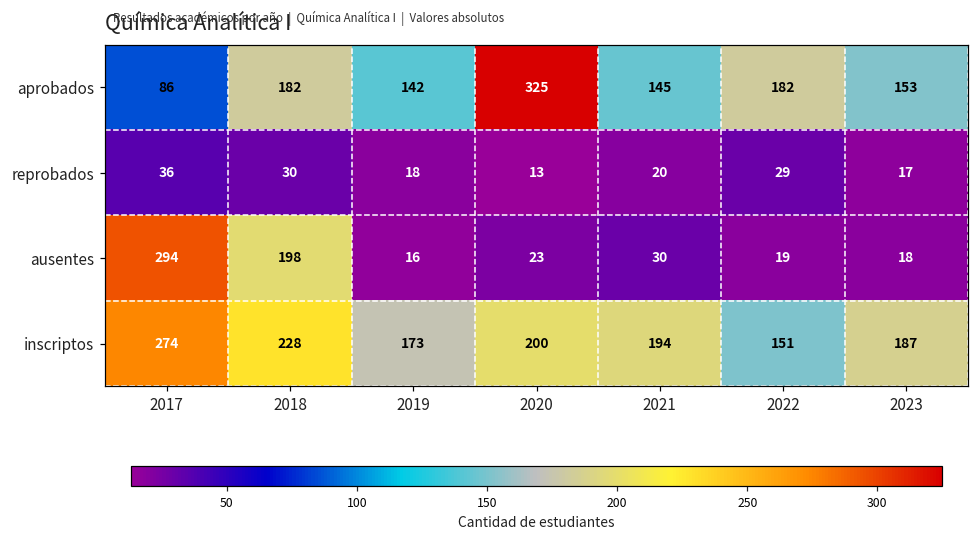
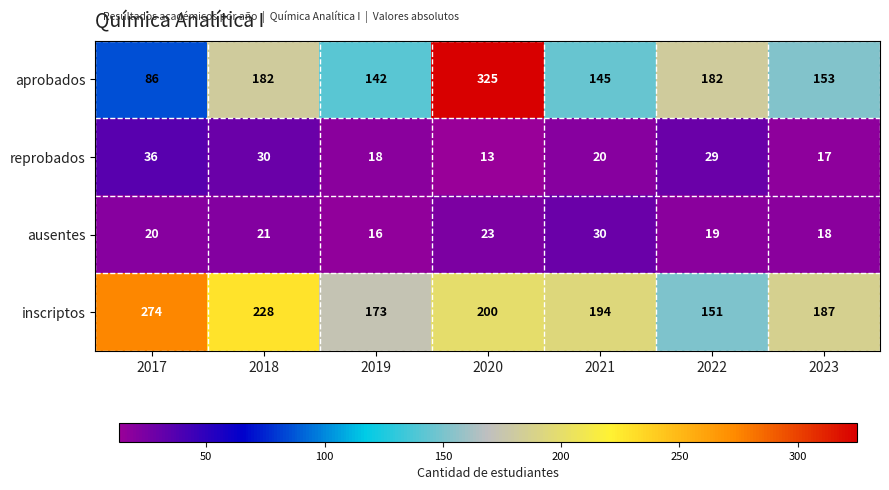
  {
    "aprobados": {
      "2017": 86,
      "2018": 182,
      "2019": 142,
      "2020": 325,
      "2021": 145,
      "2022": 182,
      "2023": 153
    },
    "reprobados": {
      "2017": 36,
      "2018": 30,
      "2019": 18,
      "2020": 13,
      "2021": 20,
      "2022": 29,
      "2023": 17
    },
    "ausentes": {
-     "2017": 294,
-     "2018": 198,
+     "2017": 20,
+     "2018": 21,
      "2019": 16,
      "2020": 23,
      "2021": 30,
      "2022": 19,
      "2023": 18
    },
    "inscriptos": {
      "2017": 274,
      "2018": 228,
      "2019": 173,
      "2020": 200,
      "2021": 194,
      "2022": 151,
      "2023": 187
    }
  }
